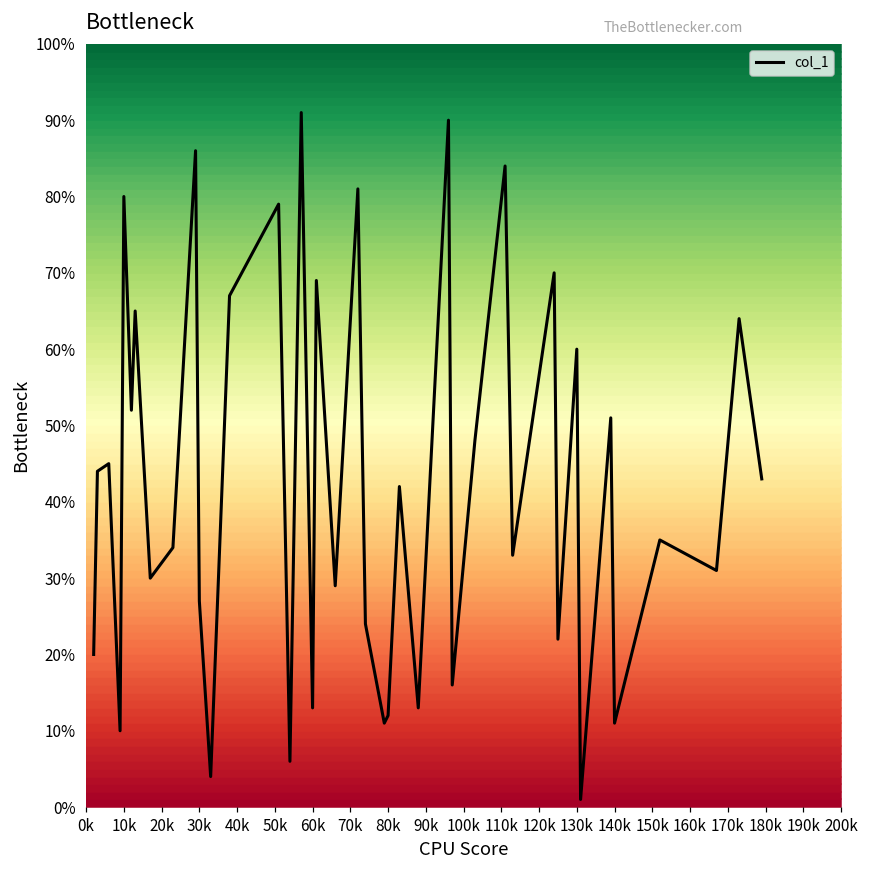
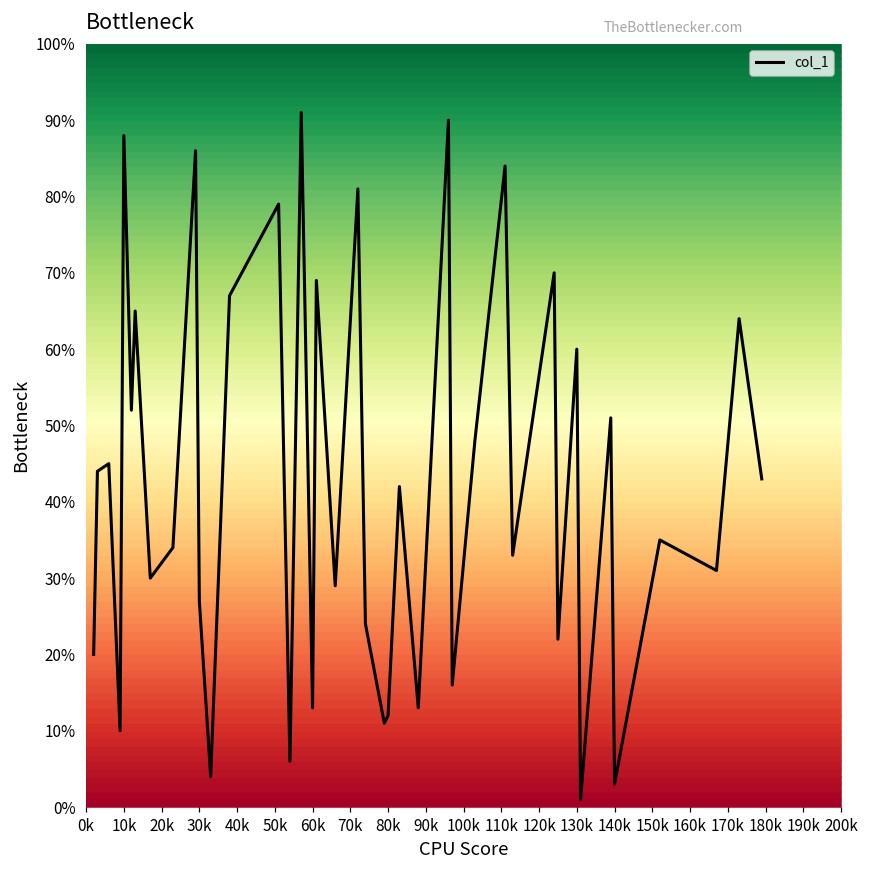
  {
    "col_1": {
-     "10k": "80%",
+     "10k": "88%",
      "30k": "27%",
      "60k": "13%",
      "80k": "12%",
      "130k": "60%",
-     "140k": "11%"
+     "140k": "3%"
    }
  }
